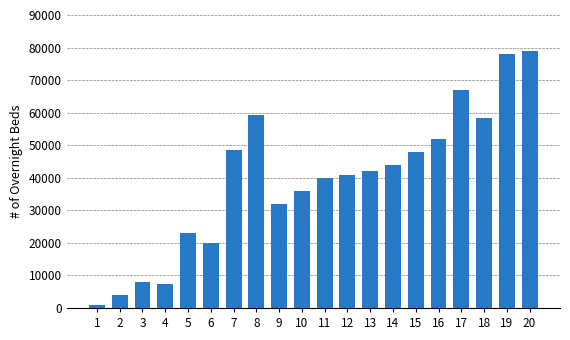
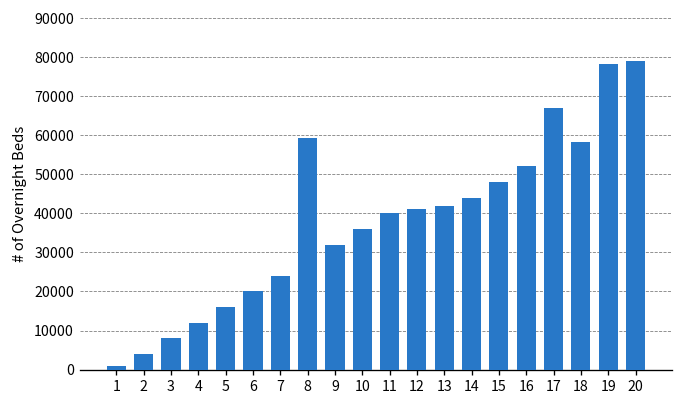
  {
    "1": 1000,
    "2": 4000,
    "3": 8000,
-   "4": 7000,
-   "5": 23000,
+   "4": 12000,
+   "5": 16000,
    "6": 20000,
-   "7": 49000,
+   "7": 24000,
    "8": 59000,
    "9": 32000,
    "10": 36000,
    "11": 40000,
    "12": 41000,
    "13": 42000,
    "14": 44000,
    "15": 48000,
    "16": 52000,
    "17": 67000,
    "18": 58000,
    "19": 78000,
    "20": 79000
  }
